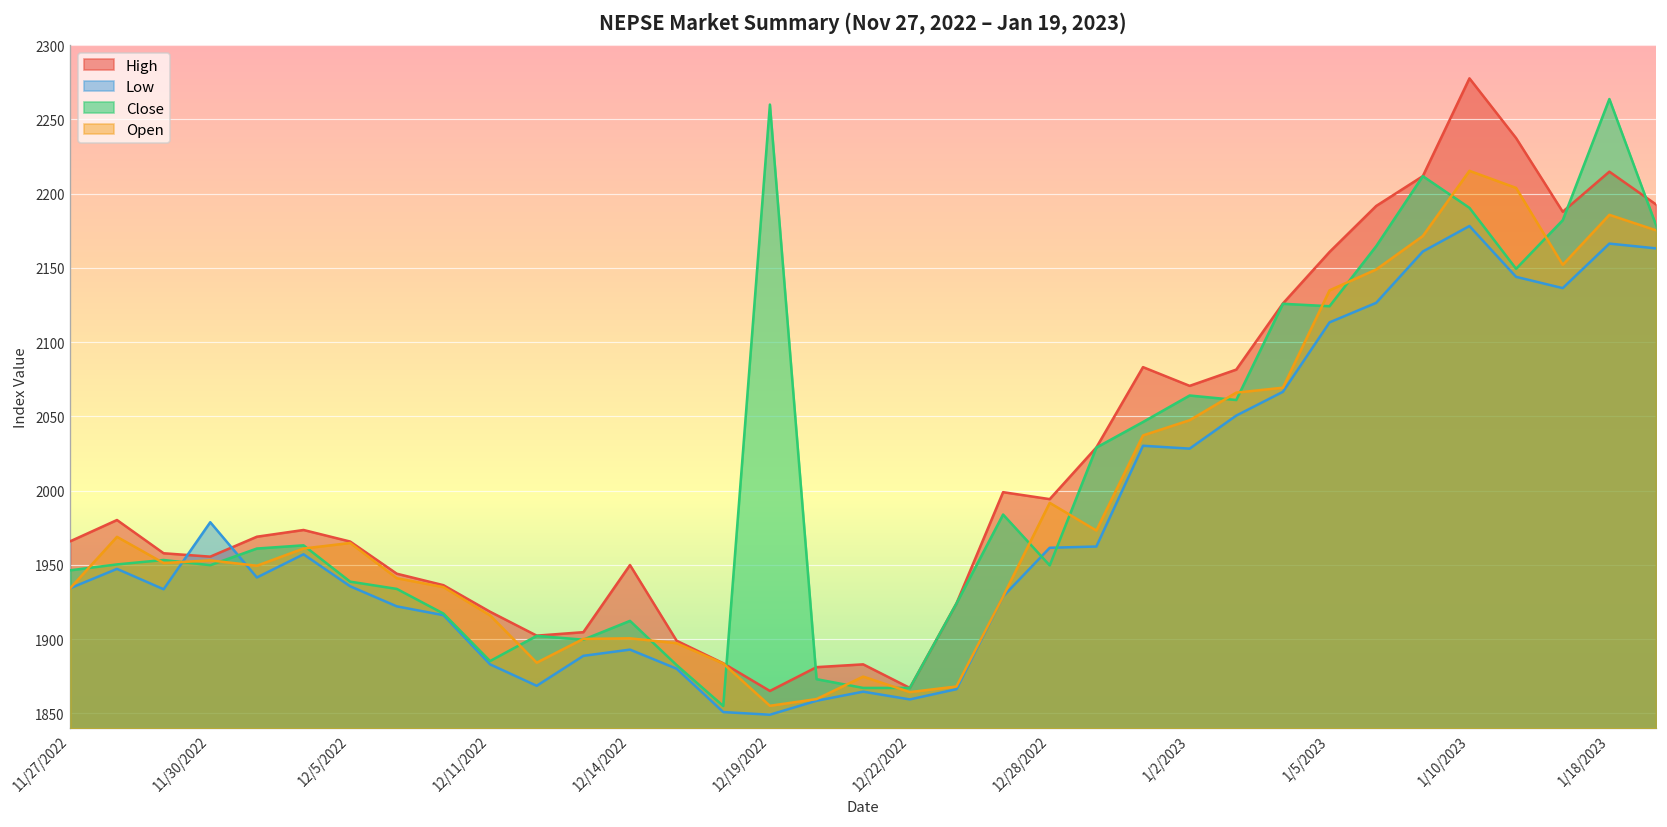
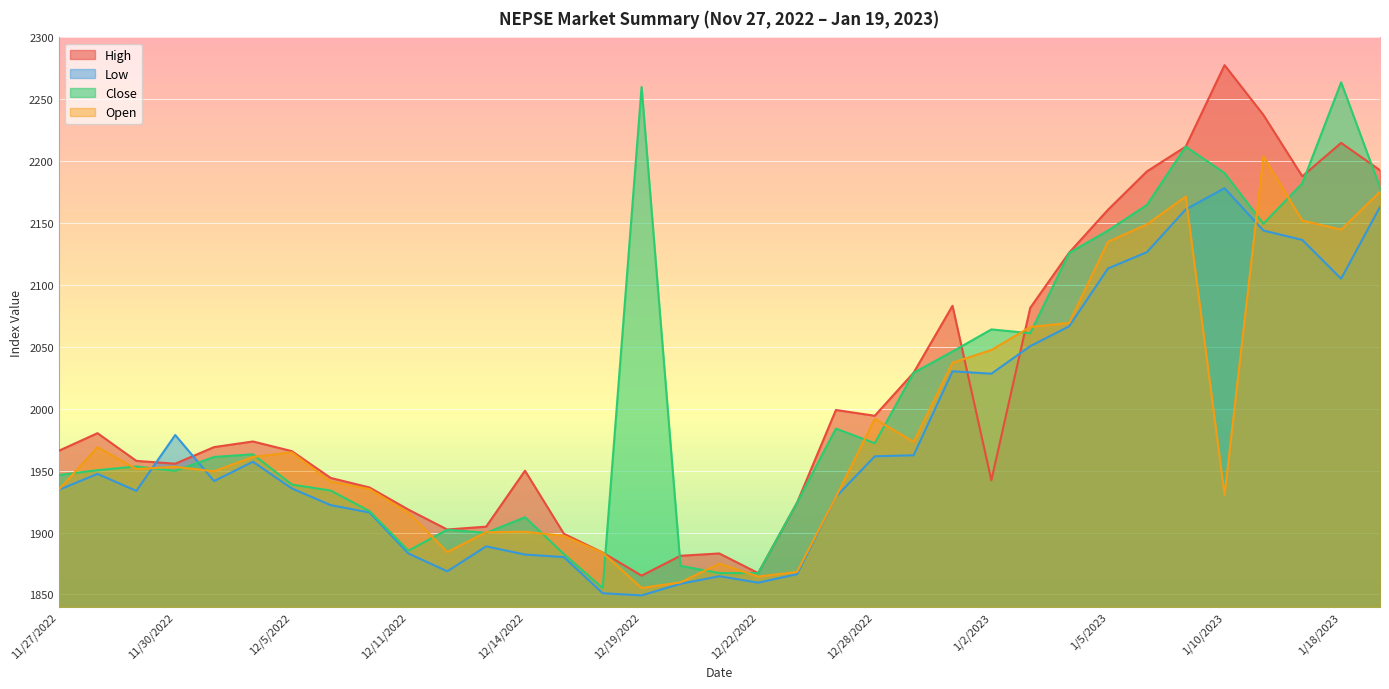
  {
    "High": {
      "11/27/2022": 1966,
      "11/30/2022": 1956,
      "12/11/2022": 1919,
      "12/14/2022": 1950,
      "12/19/2022": 1865,
      "12/28/2022": 1994,
-     "1/2/2023": 2071,
+     "1/2/2023": 1942,
      "1/5/2023": 2161,
      "1/10/2023": 2278,
      "1/18/2023": 2215
    },
    "Low": {
      "11/30/2022": 1979,
      "12/5/2022": 1936,
      "12/11/2022": 1883,
-     "12/14/2022": 1893,
+     "12/14/2022": 1882,
      "12/19/2022": 1849,
      "12/22/2022": 1859,
      "12/28/2022": 1962,
      "1/2/2023": 2028,
      "1/5/2023": 2113,
      "1/10/2023": 2178,
-     "1/18/2023": 2166
+     "1/18/2023": 2105
    },
    "Close": {
      "11/27/2022": 1946,
      "11/30/2022": 1950,
      "12/5/2022": 1939,
      "12/11/2022": 1885,
      "12/14/2022": 1912,
      "12/19/2022": 2260,
-     "12/28/2022": 1950,
+     "12/28/2022": 1972,
      "1/2/2023": 2064,
-     "1/5/2023": 2124,
+     "1/5/2023": 2144,
      "1/10/2023": 2190,
      "1/18/2023": 2264
    },
    "Open": {
      "11/30/2022": 1953,
      "12/11/2022": 1916,
      "12/14/2022": 1901,
      "12/19/2022": 1855,
      "12/22/2022": 1864,
      "12/28/2022": 1992,
      "1/2/2023": 2047,
      "1/5/2023": 2135,
-     "1/10/2023": 2215,
-     "1/18/2023": 2186
+     "1/10/2023": 1931,
+     "1/18/2023": 2145
    }
  }
